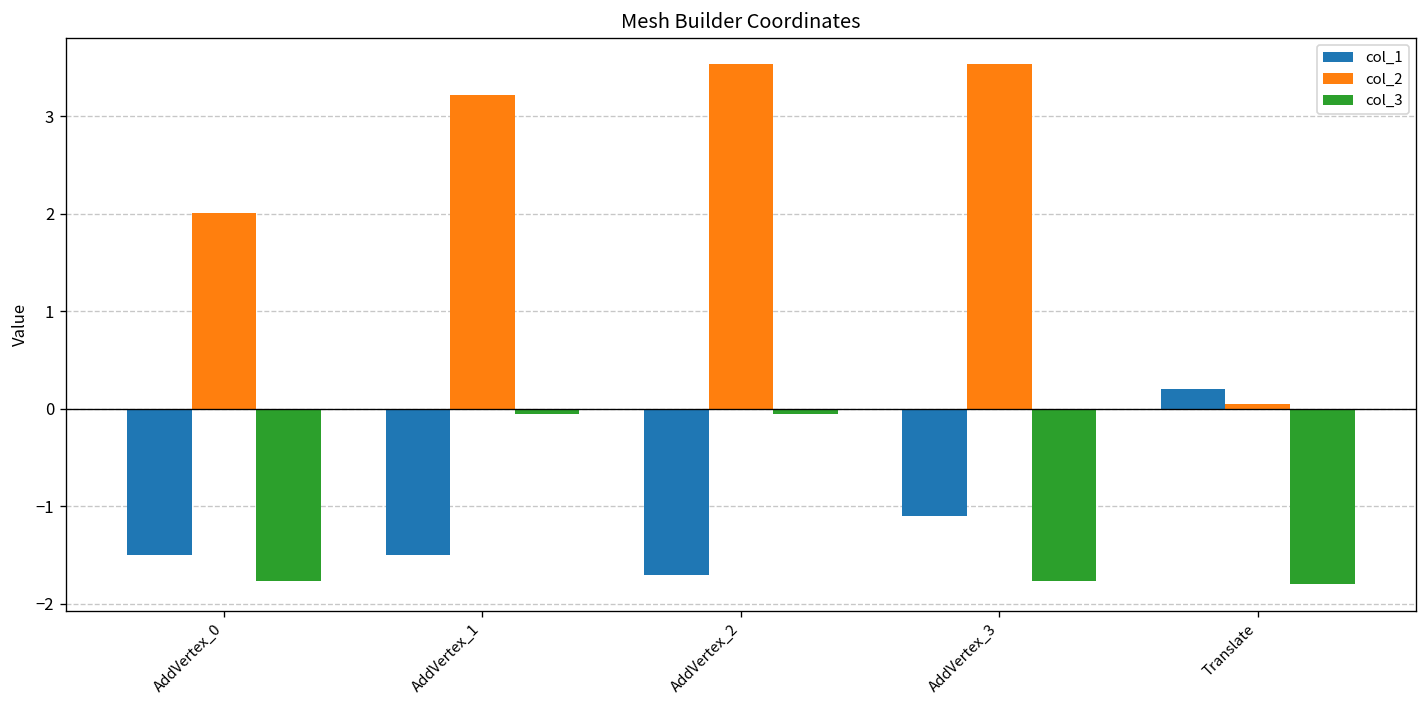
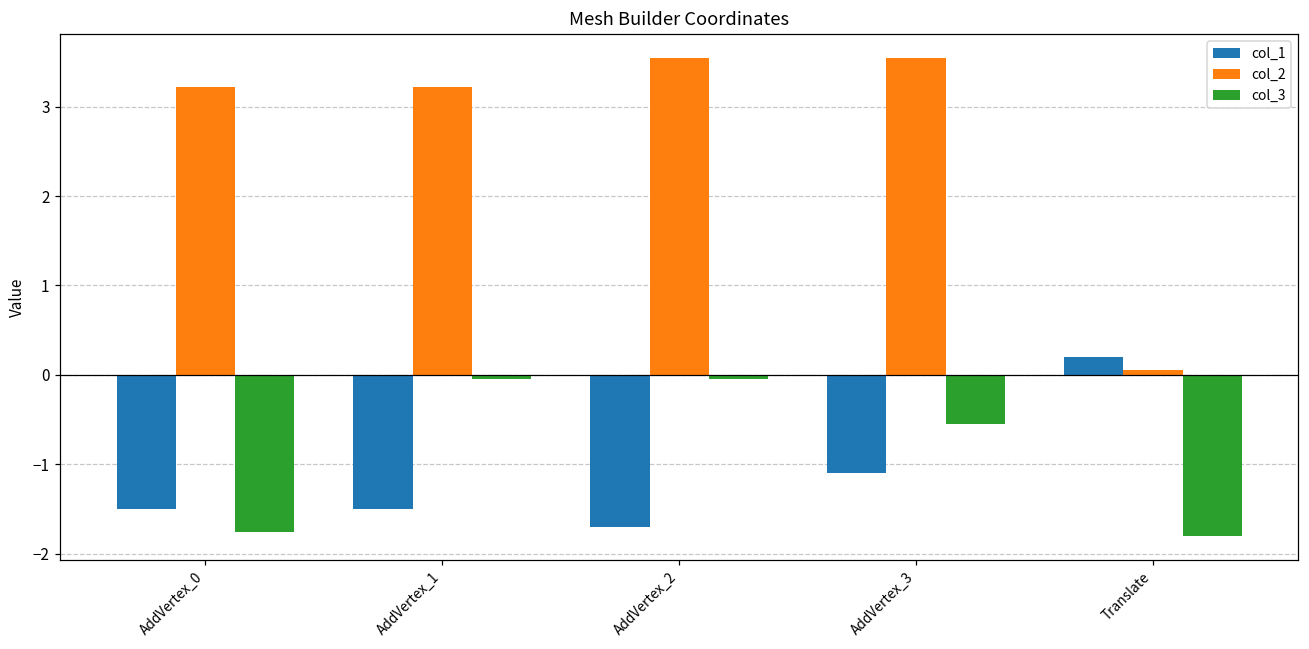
  {
    "col_1": {
      "AddVertex_0": -1.5,
      "AddVertex_1": -1.5,
      "AddVertex_2": -1.7,
      "AddVertex_3": -1.1,
      "Translate": 0.2
    },
    "col_2": {
-     "AddVertex_0": 2.0,
+     "AddVertex_0": 3.2,
      "AddVertex_1": 3.2,
      "AddVertex_2": 3.5,
      "AddVertex_3": 3.5,
      "Translate": 0.1
    },
    "col_3": {
      "AddVertex_0": -1.8,
      "AddVertex_1": -0.1,
      "AddVertex_2": -0.1,
-     "AddVertex_3": -1.8,
+     "AddVertex_3": -0.6,
      "Translate": -1.8
    }
  }
